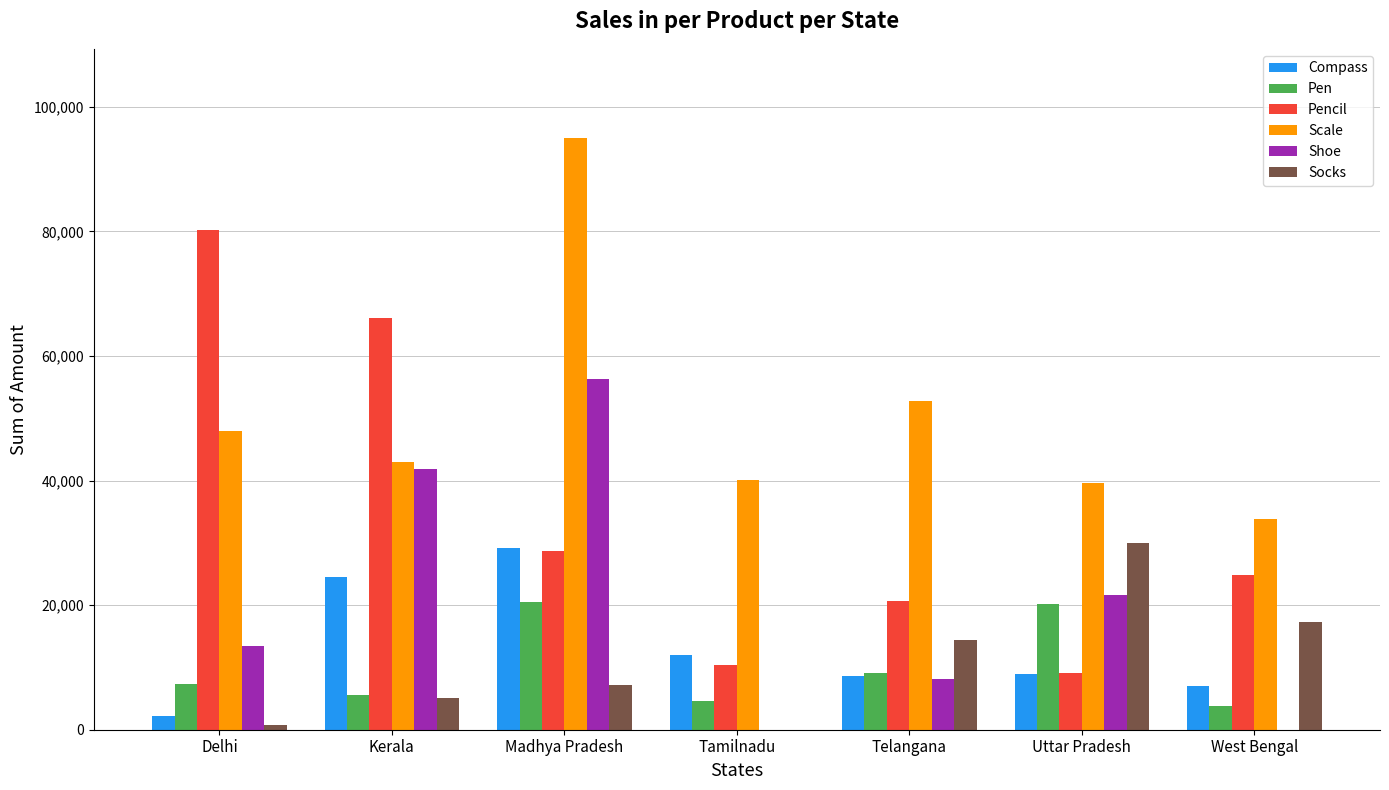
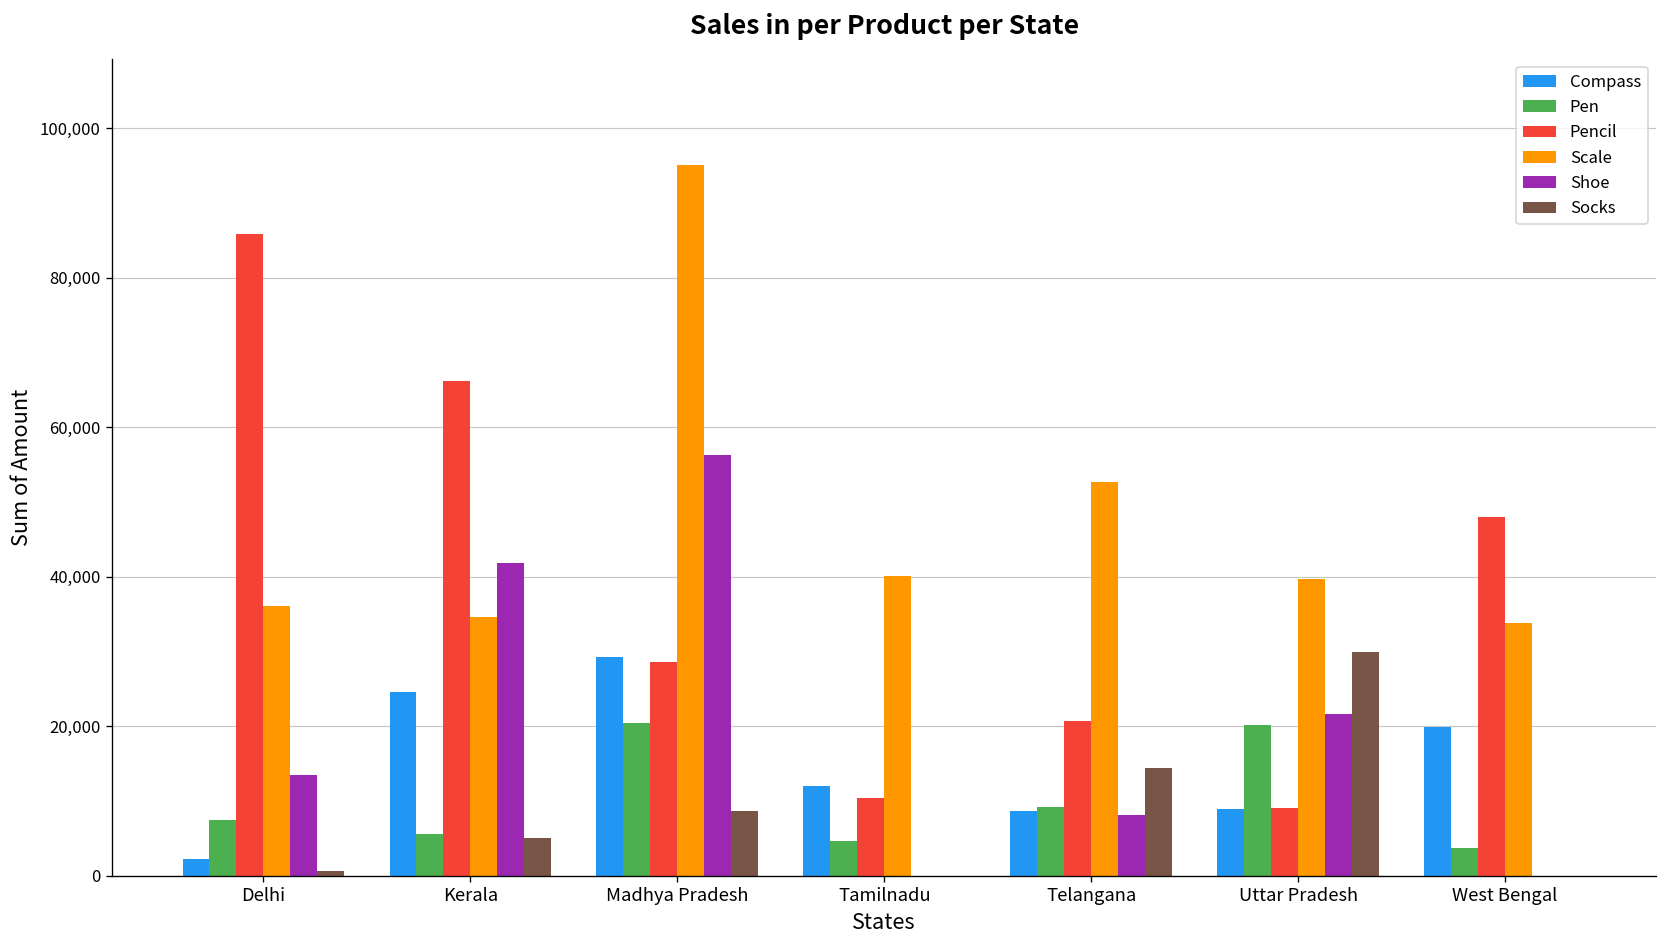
  {
    "Compass": {
      "Delhi": "2,000",
      "Kerala": "25,000",
      "Madhya Pradesh": "29,000",
      "Tamilnadu": "12,000",
      "Telangana": "9,000",
      "Uttar Pradesh": "9,000",
-     "West Bengal": "7,000"
+     "West Bengal": "20,000"
    },
    "Pen": {
      "Delhi": "7,000",
      "Kerala": "6,000",
      "Madhya Pradesh": "20,000",
      "Tamilnadu": "5,000",
      "Telangana": "9,000",
      "Uttar Pradesh": "20,000",
      "West Bengal": "4,000"
    },
    "Pencil": {
-     "Delhi": "80,000",
+     "Delhi": "86,000",
      "Kerala": "66,000",
      "Madhya Pradesh": "29,000",
      "Tamilnadu": "10,000",
      "Telangana": "21,000",
      "Uttar Pradesh": "9,000",
-     "West Bengal": "25,000"
+     "West Bengal": "48,000"
    },
    "Scale": {
-     "Delhi": "48,000",
-     "Kerala": "43,000",
+     "Delhi": "36,000",
+     "Kerala": "35,000",
      "Madhya Pradesh": "95,000",
      "Tamilnadu": "40,000",
      "Telangana": "53,000",
      "Uttar Pradesh": "40,000",
      "West Bengal": "34,000"
    },
    "Shoe": {
      "Delhi": "13,000",
      "Kerala": "42,000",
      "Madhya Pradesh": "56,000",
      "Tamilnadu": "0",
      "Telangana": "8,000",
      "Uttar Pradesh": "22,000",
      "West Bengal": "0"
    },
    "Socks": {
      "Delhi": "1,000",
      "Kerala": "5,000",
-     "Madhya Pradesh": "7,000",
+     "Madhya Pradesh": "9,000",
      "Tamilnadu": "0",
      "Telangana": "14,000",
      "Uttar Pradesh": "30,000",
-     "West Bengal": "17,000"
+     "West Bengal": "0"
    }
  }
